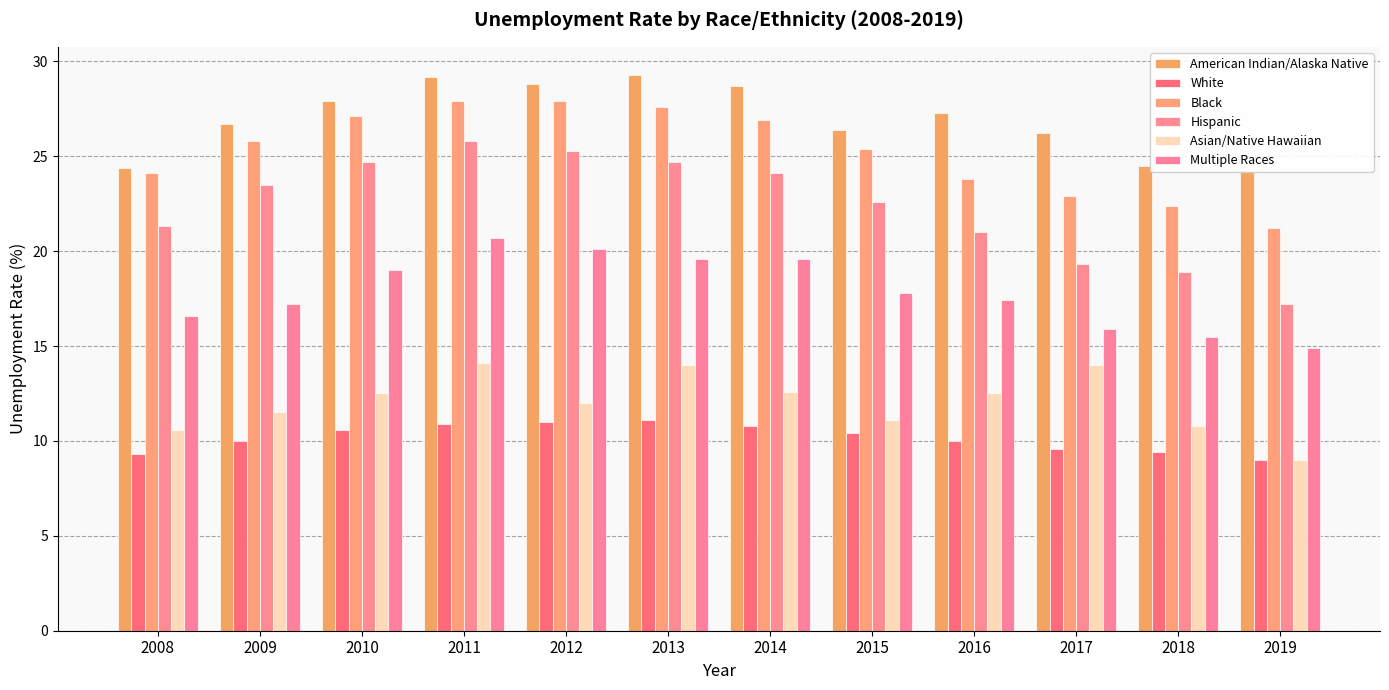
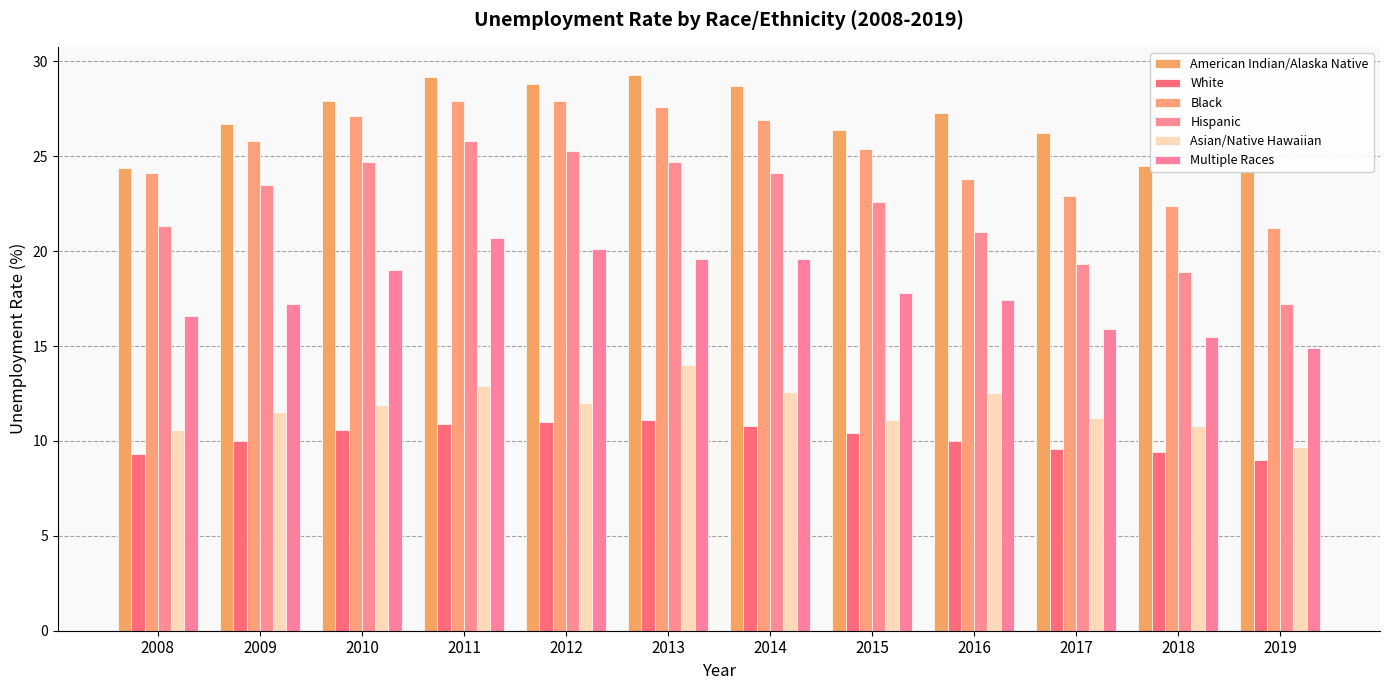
  {
    "Asian/Native Hawaiian": {
      "2008": 10.6,
      "2009": 11.5,
-     "2010": 12.5,
-     "2011": 14.1,
+     "2010": 11.9,
+     "2011": 12.9,
      "2012": 12.0,
      "2013": 14.0,
      "2014": 12.6,
      "2015": 11.1,
      "2016": 12.5,
-     "2017": 14.0,
+     "2017": 11.2,
      "2018": 10.8,
-     "2019": 9.0
+     "2019": 9.7
    }
  }
